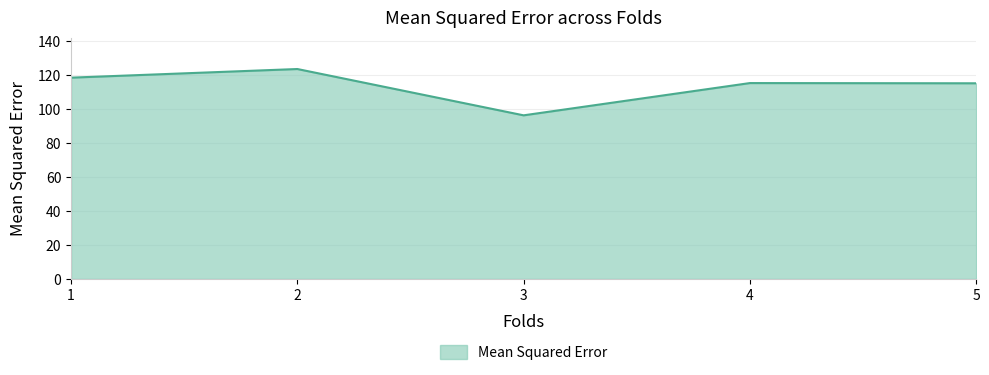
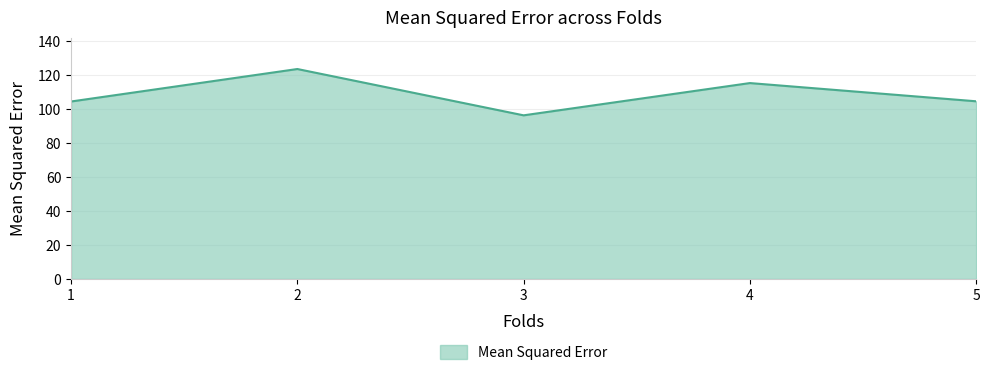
  {
-   "1": 119,
+   "1": 105,
    "2": 124,
    "3": 96,
    "4": 115,
-   "5": 115
+   "5": 105
  }
